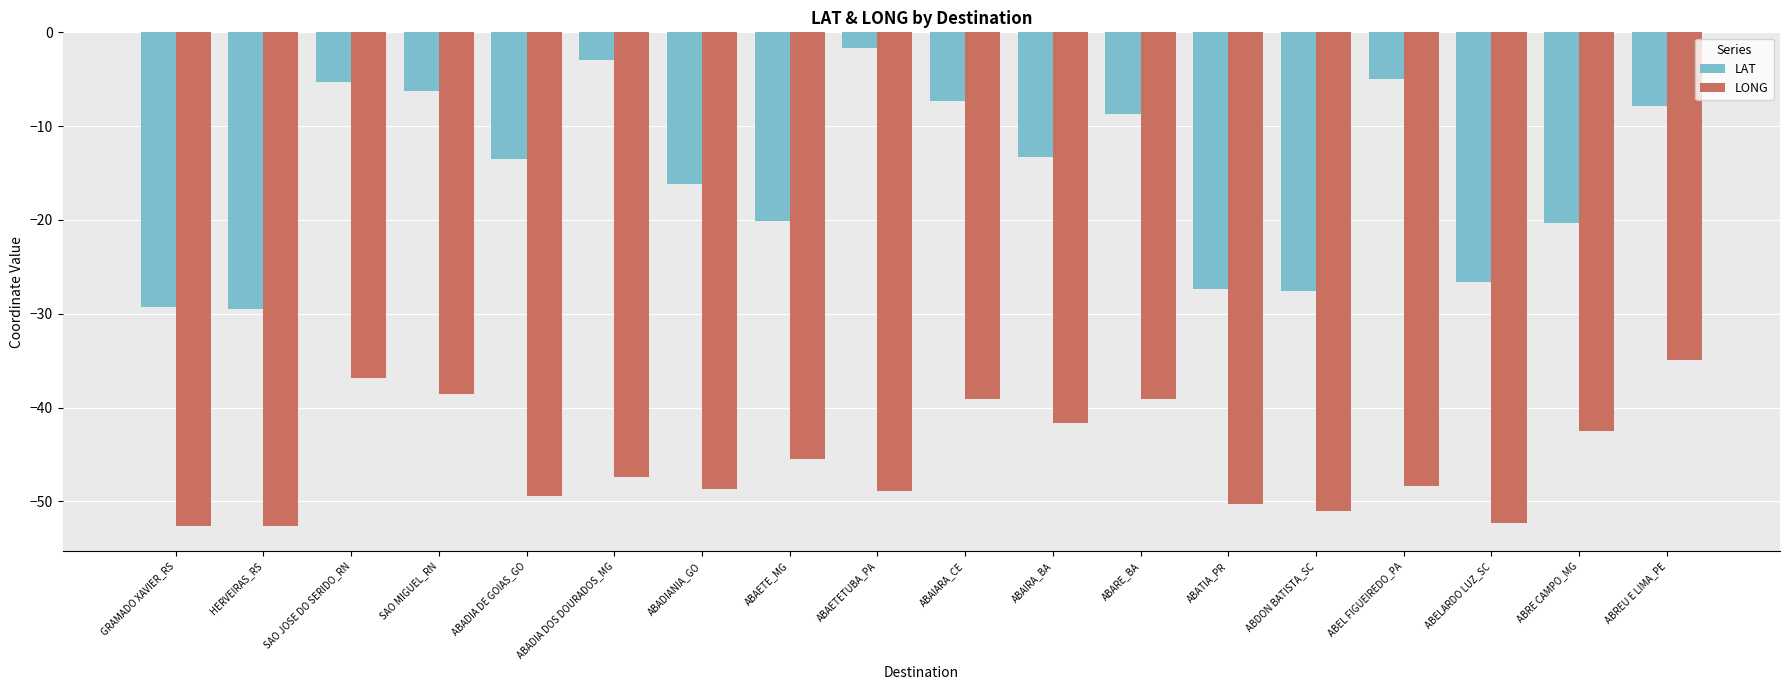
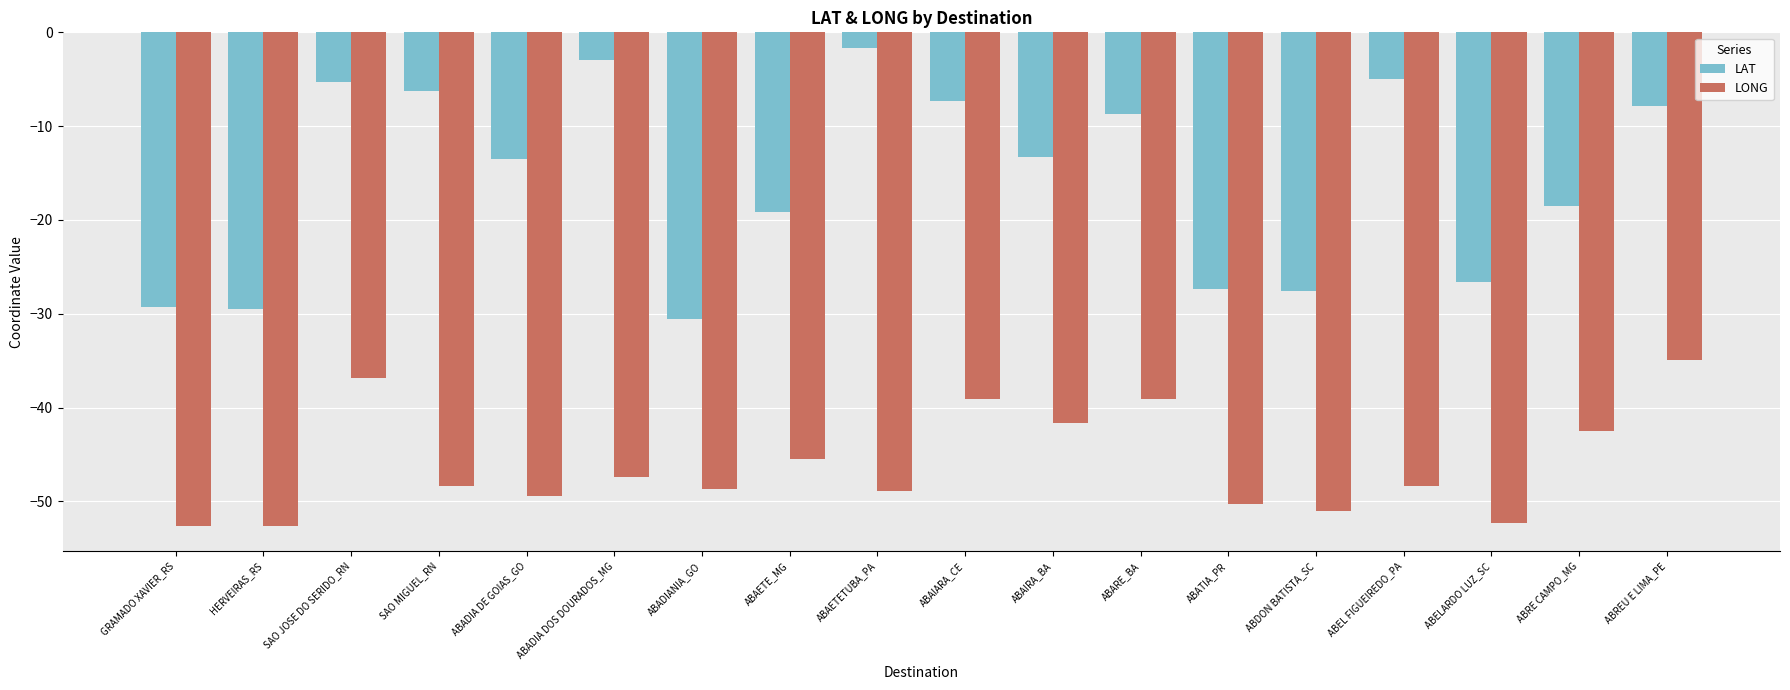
  {
    "LAT": {
      "GRAMADO XAVIER_RS": -29,
      "HERVEIRAS_RS": -29,
      "SAO JOSE DO SERIDO_RN": -5,
      "SAO MIGUEL_RN": -6,
      "ABADIA DE GOIAS_GO": -13,
      "ABADIA DOS DOURADOS_MG": -3,
-     "ABADIANIA_GO": -16,
-     "ABAETE_MG": -20,
+     "ABADIANIA_GO": -31,
+     "ABAETE_MG": -19,
      "ABAETETUBA_PA": -2,
      "ABAIARA_CE": -7,
      "ABAIRA_BA": -13,
      "ABARE_BA": -9,
      "ABATIA_PR": -27,
      "ABDON BATISTA_SC": -28,
      "ABEL FIGUEIREDO_PA": -5,
      "ABELARDO LUZ_SC": -27,
-     "ABRE CAMPO_MG": -20,
+     "ABRE CAMPO_MG": -18,
      "ABREU E LIMA_PE": -8
    },
    "LONG": {
      "GRAMADO XAVIER_RS": -53,
      "HERVEIRAS_RS": -53,
      "SAO JOSE DO SERIDO_RN": -37,
-     "SAO MIGUEL_RN": -38,
+     "SAO MIGUEL_RN": -48,
      "ABADIA DE GOIAS_GO": -49,
      "ABADIA DOS DOURADOS_MG": -47,
      "ABADIANIA_GO": -49,
      "ABAETE_MG": -45,
      "ABAETETUBA_PA": -49,
      "ABAIARA_CE": -39,
      "ABAIRA_BA": -42,
      "ABARE_BA": -39,
      "ABATIA_PR": -50,
      "ABDON BATISTA_SC": -51,
      "ABEL FIGUEIREDO_PA": -48,
      "ABELARDO LUZ_SC": -52,
      "ABRE CAMPO_MG": -42,
      "ABREU E LIMA_PE": -35
    }
  }
